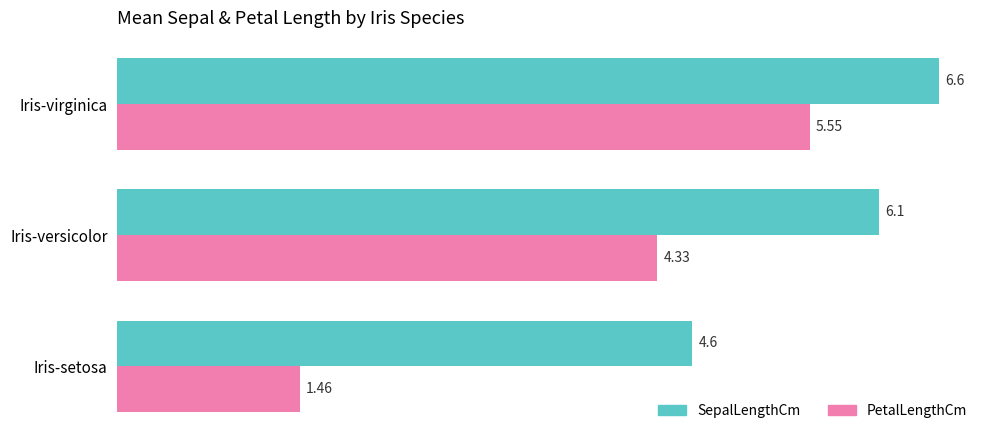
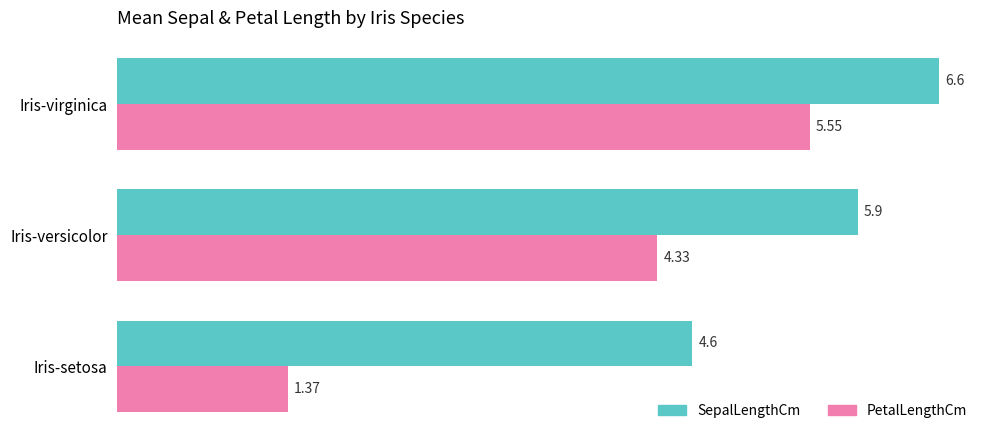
  {
    "SepalLengthCm": {
      "Iris-virginica": 6.6,
-     "Iris-versicolor": 6.1,
+     "Iris-versicolor": 5.9,
      "Iris-setosa": 4.6
    },
    "PetalLengthCm": {
      "Iris-virginica": 5.55,
      "Iris-versicolor": 4.33,
-     "Iris-setosa": 1.46
+     "Iris-setosa": 1.37
    }
  }
